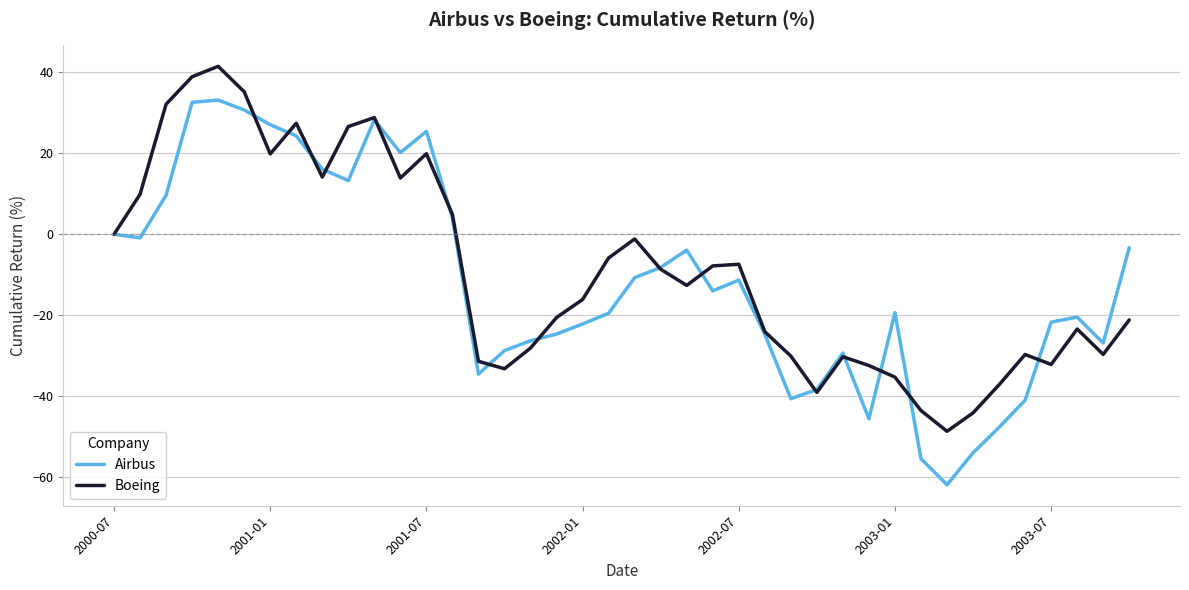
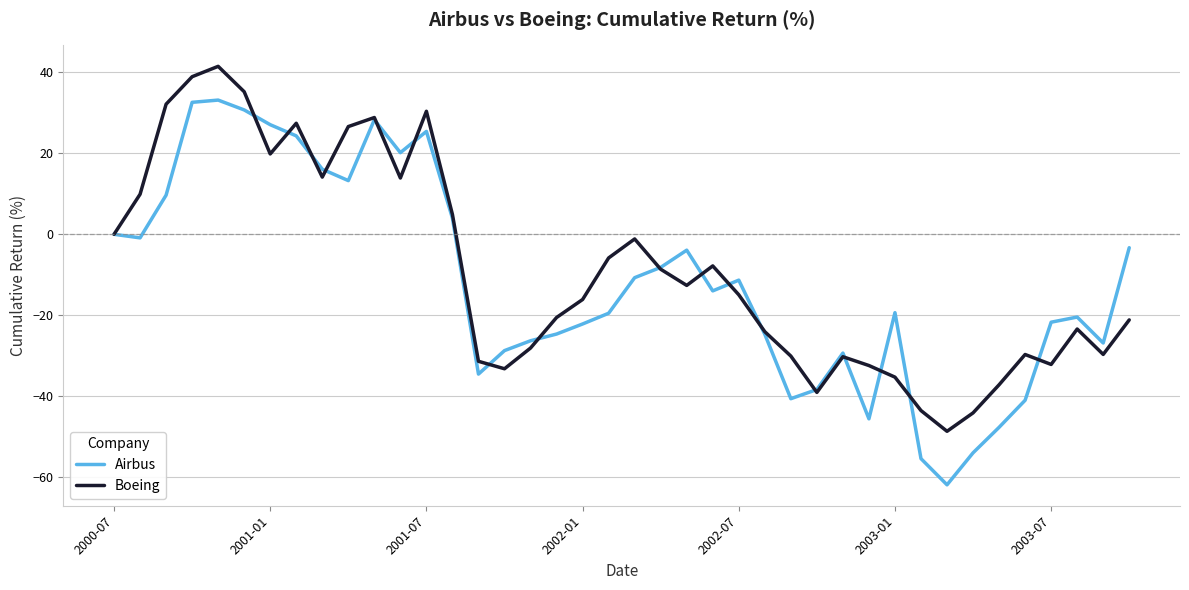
  {
    "Airbus": {
      "2001-01": 27,
      "2001-07": 25,
      "2002-01": -22,
      "2002-07": -11,
      "2003-01": -19,
      "2003-07": -22
    },
    "Boeing": {
      "2001-01": 20,
-     "2001-07": 20,
+     "2001-07": 30,
      "2002-01": -16,
-     "2002-07": -7,
+     "2002-07": -15,
      "2003-01": -35,
      "2003-07": -32
    }
  }
